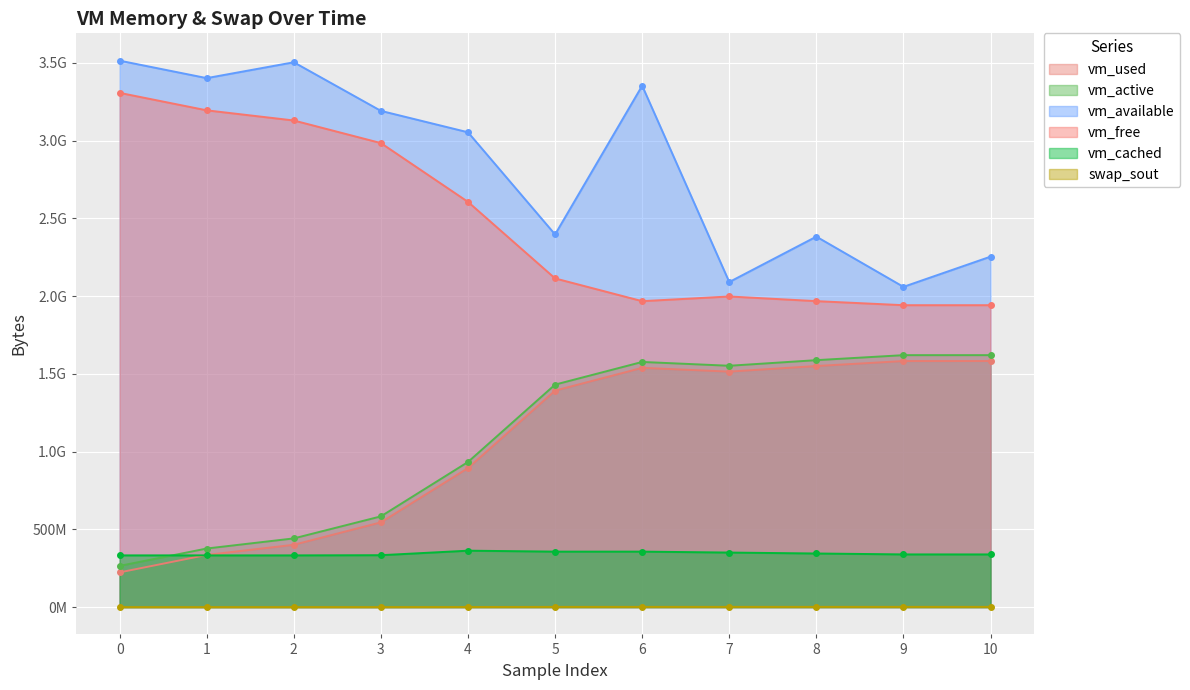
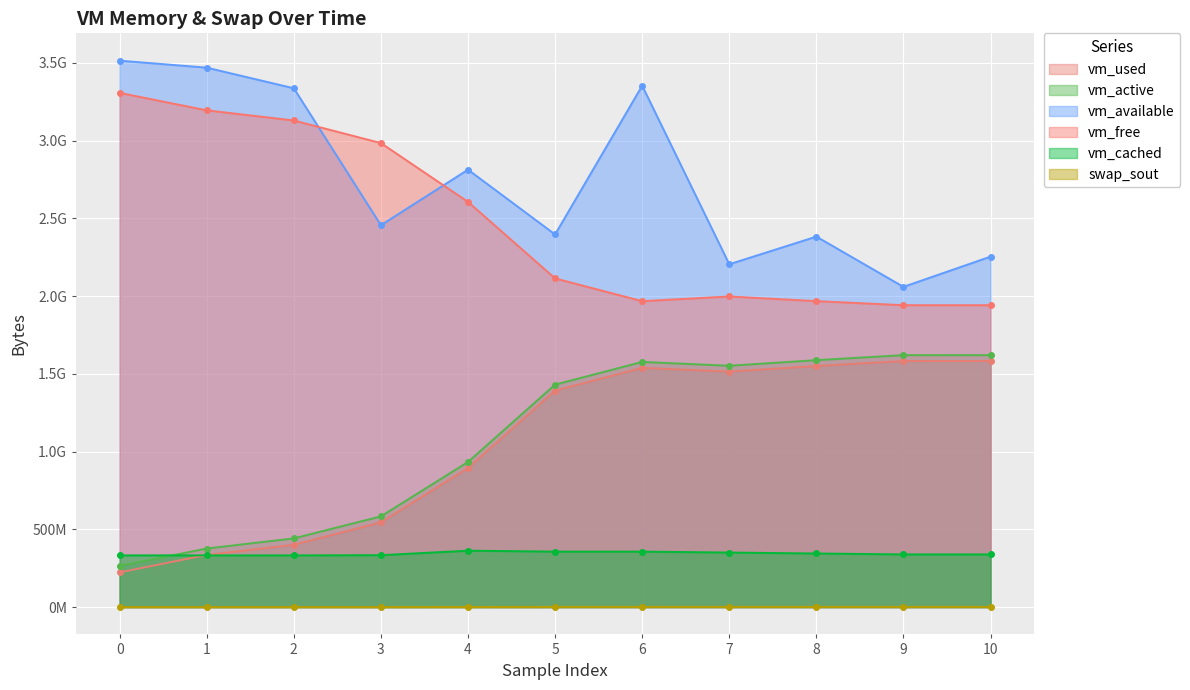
  {
    "vm_available": {
      "0": 3510000000,
-     "1": 3400000000,
-     "2": 3500000000,
-     "3": 3190000000,
-     "4": 3050000000,
+     "1": 3470000000,
+     "2": 3340000000,
+     "3": 2460000000,
+     "4": 2810000000,
      "5": 2400000000,
      "6": 3350000000,
-     "7": 2090000000,
+     "7": 2210000000,
      "8": 2380000000,
      "9": 2060000000,
      "10": 2250000000
    },
    "swap_sout": {
      "0": 0,
      "1": 0,
      "2": 0,
      "3": 0,
      "4": 0,
      "5": 0,
      "6": 0,
      "7": 0,
      "8": 0,
      "9": 0,
      "10": 0
    }
  }
